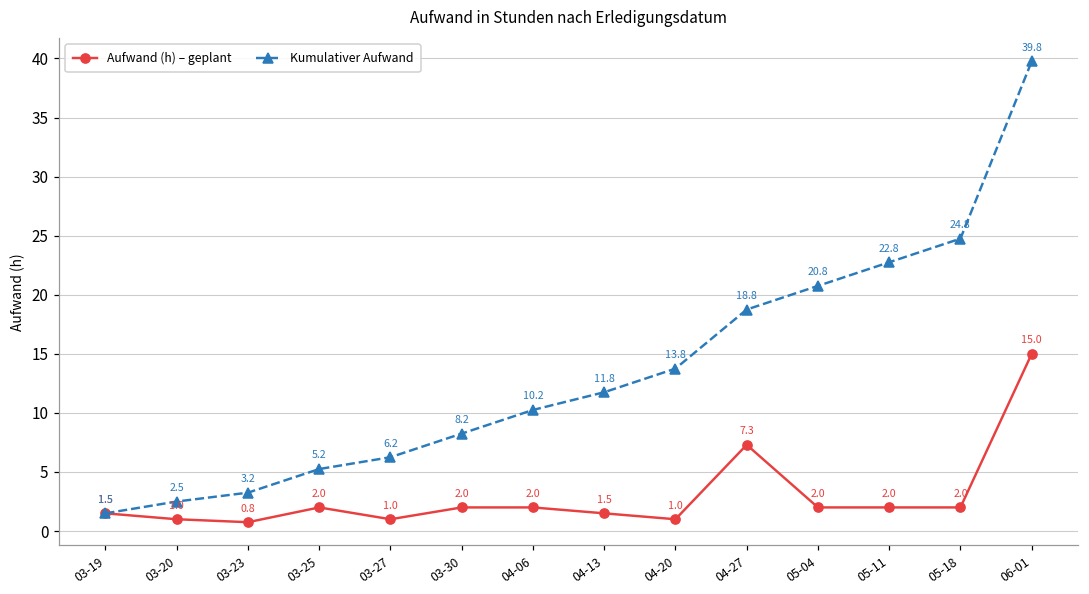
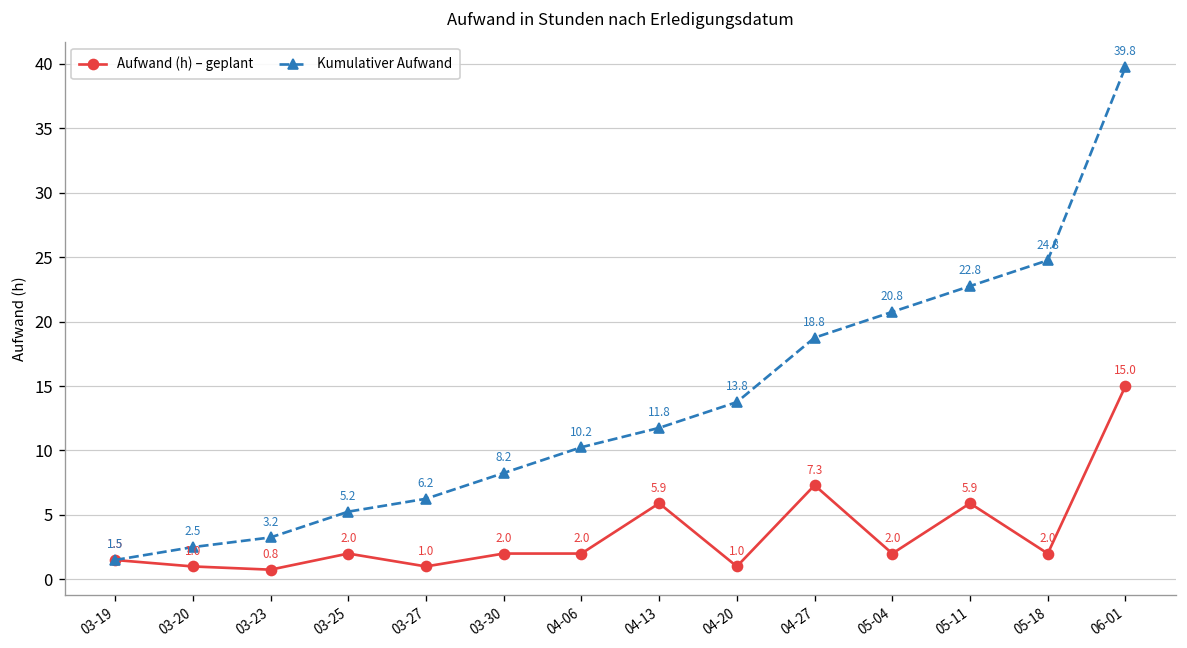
  {
    "Aufwand (h) – geplant": {
      "03-23": 0.8,
      "03-25": 2.0,
      "03-27": 1.0,
      "03-30": 2.0,
      "04-06": 2.0,
-     "04-13": 1.5,
+     "04-13": 5.9,
      "04-20": 1.0,
      "04-27": 7.3,
      "05-04": 2.0,
-     "05-11": 2.0,
+     "05-11": 5.9,
      "05-18": 2.0,
      "06-01": 15.0
    },
    "Kumulativer Aufwand": {
      "03-20": 2.5,
      "03-23": 3.2,
      "03-25": 5.2,
      "03-27": 6.2,
      "03-30": 8.2,
      "04-06": 10.2,
      "04-13": 11.8,
      "04-20": 13.8,
      "04-27": 18.8,
      "05-04": 20.8,
      "05-11": 22.8,
      "05-18": 24.8,
      "06-01": 39.8
    }
  }
